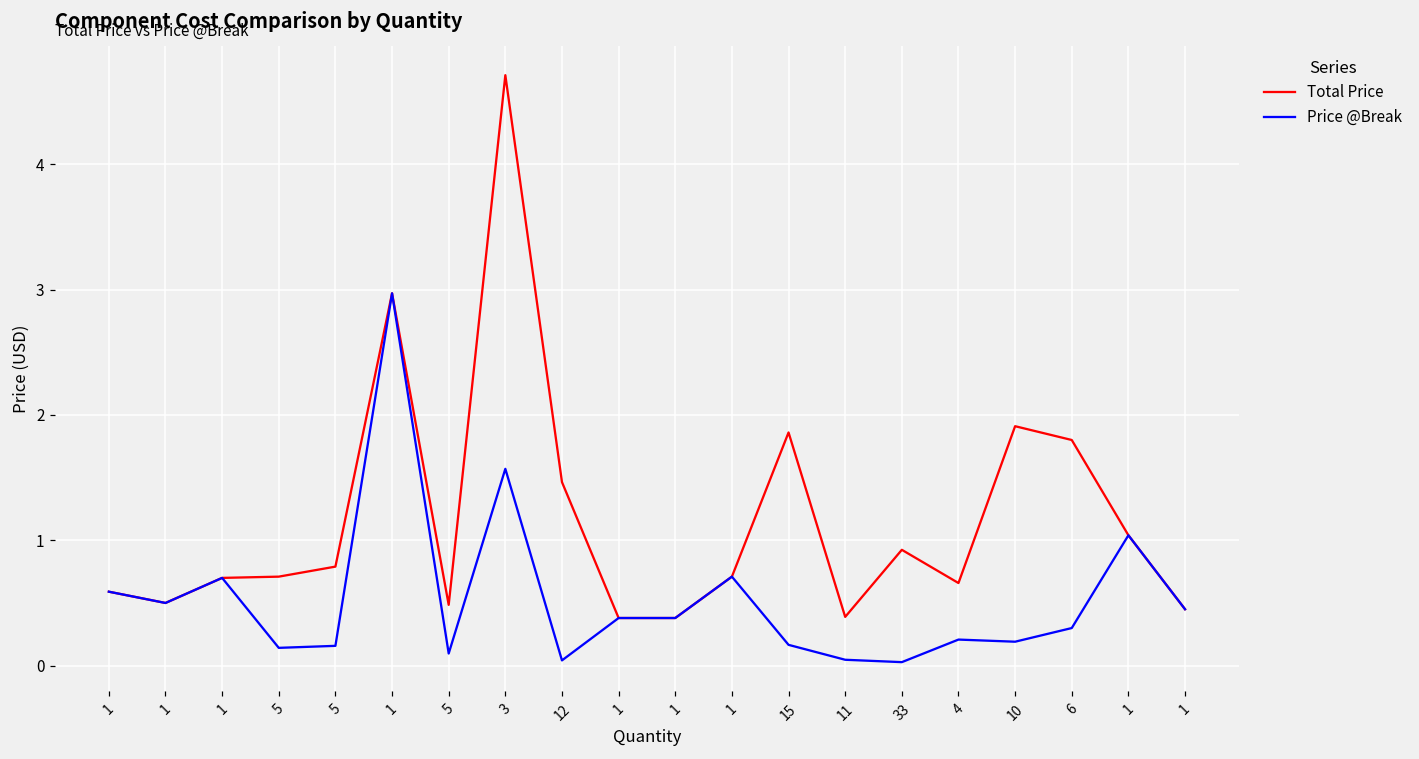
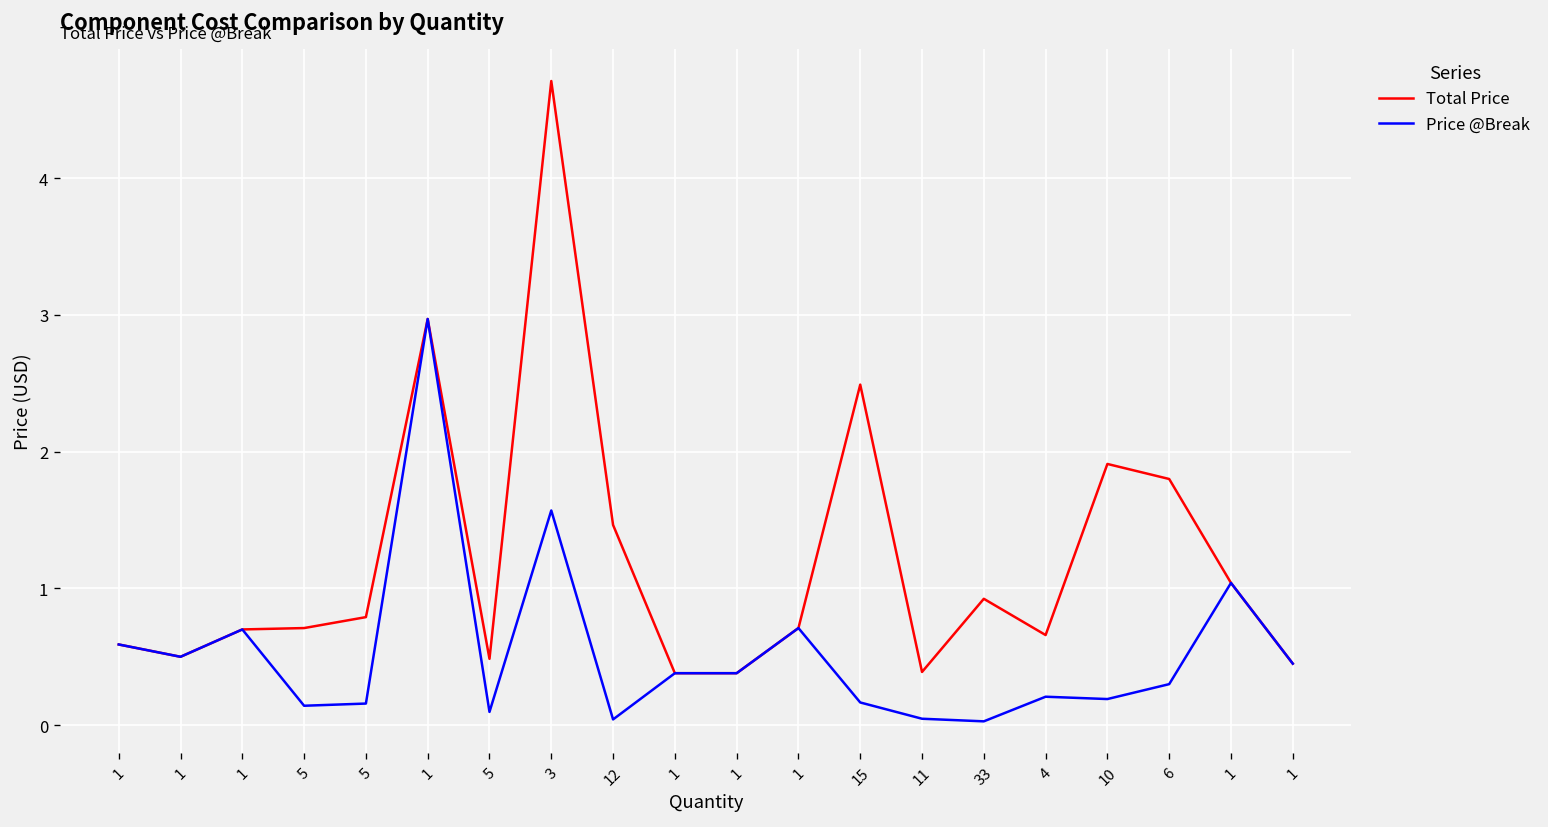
  {
    "Total Price": {
      "3": 4.71,
      "12": 1.46,
-     "15": 1.86,
+     "15": 2.49,
      "11": 0.39,
      "33": 0.92,
      "4": 0.66,
      "10": 1.91,
      "6": 1.80
    },
    "Price @Break": {
      "3": 1.57,
      "12": 0.04,
      "15": 0.17,
      "11": 0.05,
      "33": 0.03,
      "4": 0.21,
      "10": 0.19,
      "6": 0.30
    }
  }
